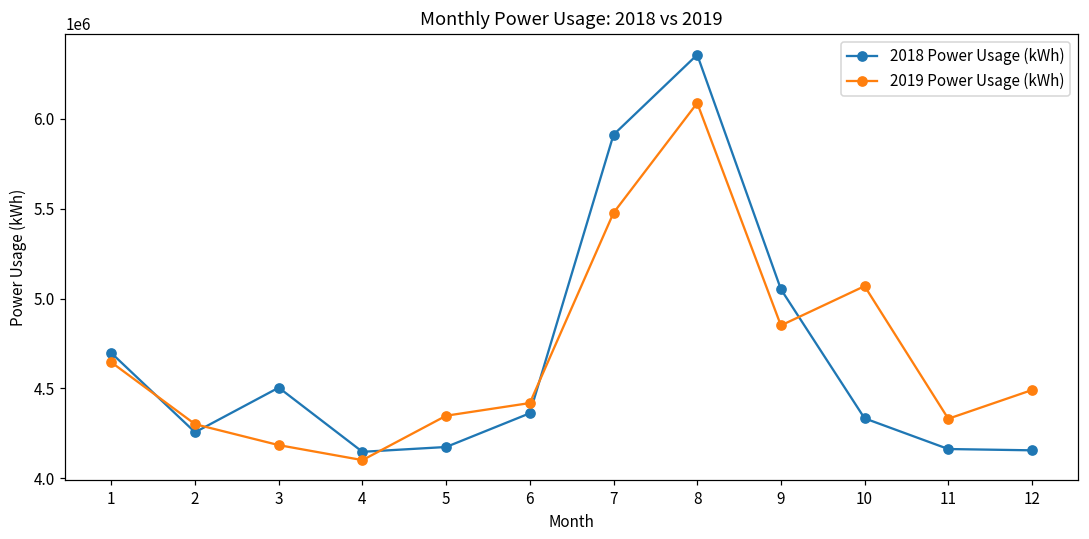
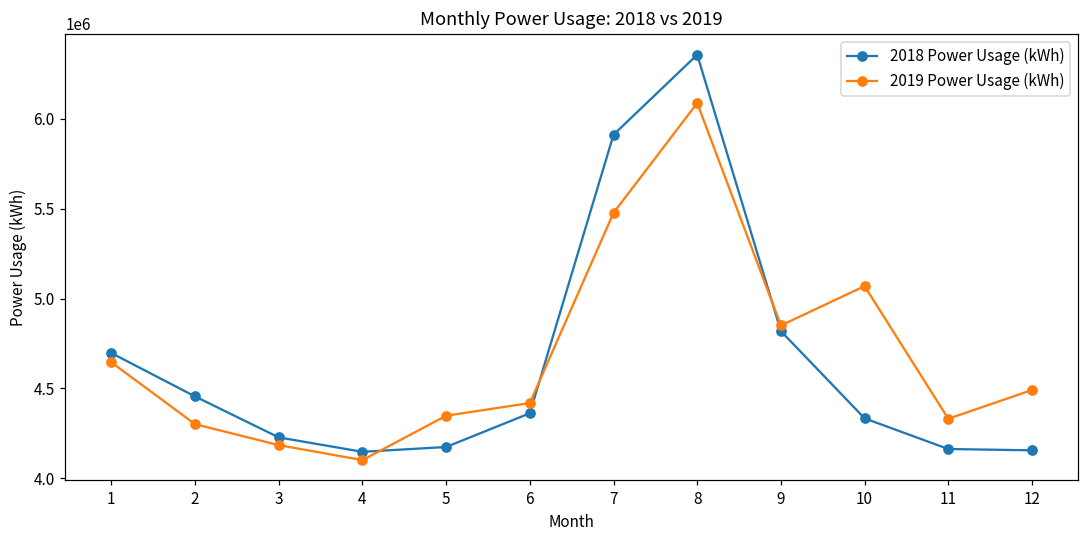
  {
    "2018 Power Usage (kWh)": {
      "1": 4700000,
-     "2": 4260000,
-     "3": 4500000,
+     "2": 4460000,
+     "3": 4230000,
      "4": 4150000,
      "5": 4170000,
      "6": 4360000,
      "7": 5910000,
      "8": 6360000,
-     "9": 5050000,
+     "9": 4820000,
      "10": 4330000,
      "11": 4160000,
      "12": 4160000
    },
    "2019 Power Usage (kWh)": {
      "1": 4650000,
      "2": 4300000,
      "3": 4190000,
      "4": 4100000,
      "5": 4350000,
      "6": 4420000,
      "7": 5480000,
      "8": 6090000,
      "9": 4850000,
      "10": 5070000,
      "11": 4330000,
      "12": 4490000
    }
  }
